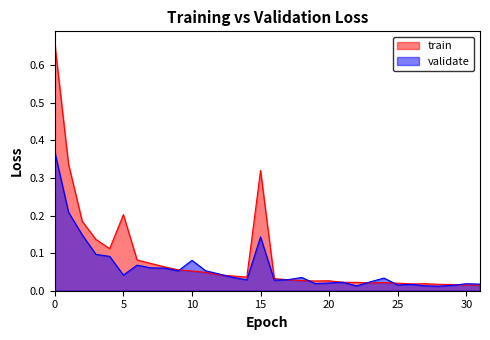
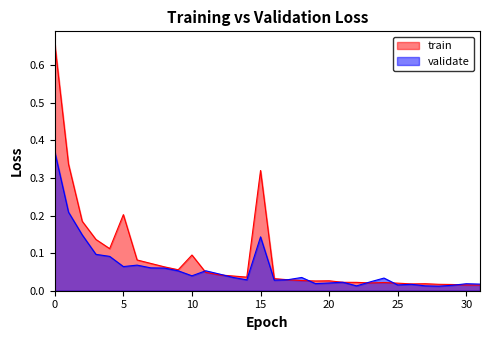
  {
    "train": {
      "0": 0.66,
      "5": 0.20,
-     "10": 0.05,
+     "10": 0.09,
      "15": 0.32
    },
    "validate": {
      "0": 0.37,
-     "5": 0.04,
-     "10": 0.08,
+     "5": 0.06,
+     "10": 0.04,
      "15": 0.14
    }
  }
